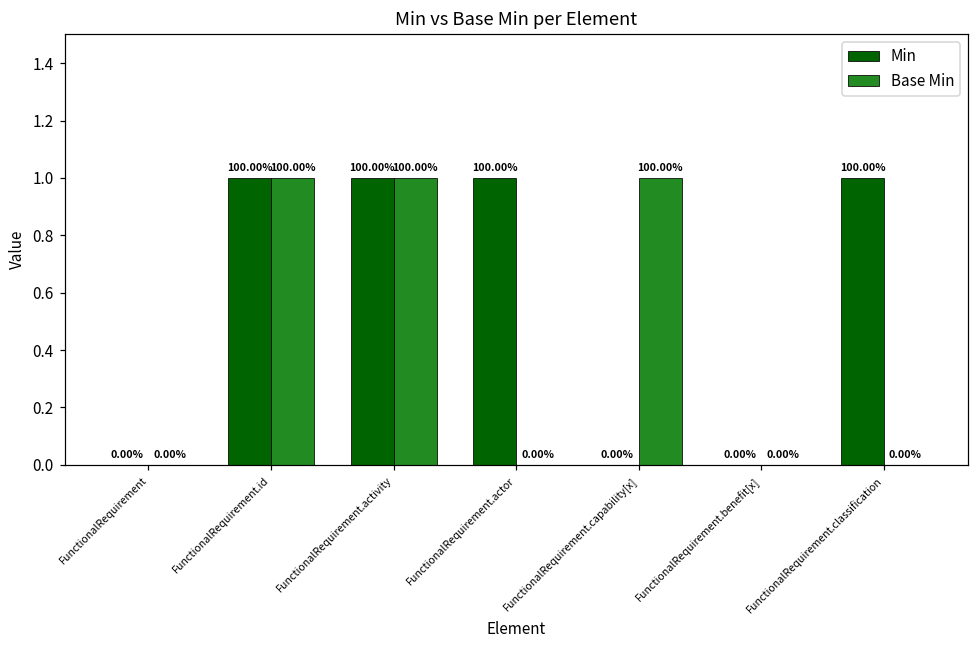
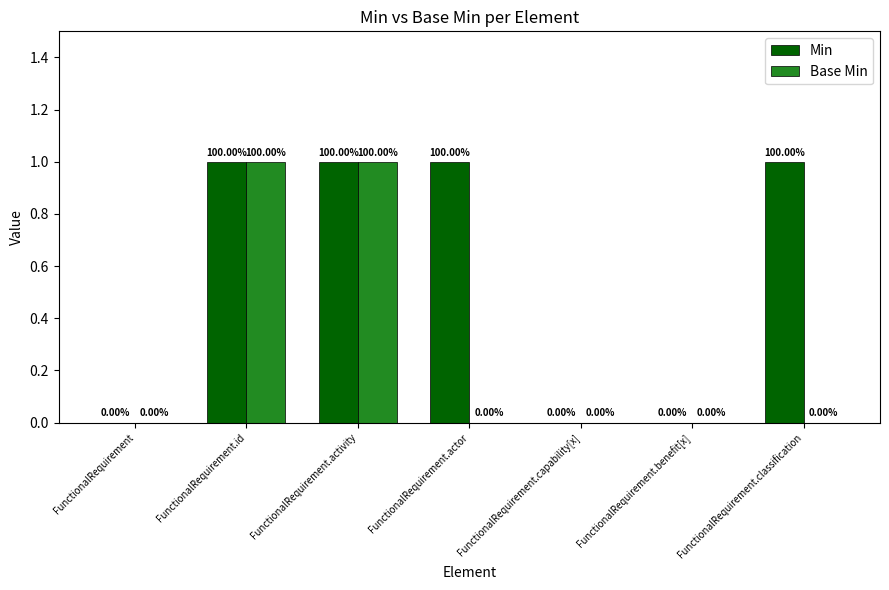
  {
    "Min": {
      "FunctionalRequirement": "0.00%",
      "FunctionalRequirement.id": "100.00%",
      "FunctionalRequirement.activity": "100.00%",
      "FunctionalRequirement.actor": "100.00%",
      "FunctionalRequirement.capability[x]": "0.00%",
      "FunctionalRequirement.benefit[x]": "0.00%",
      "FunctionalRequirement.classification": "100.00%"
    },
    "Base Min": {
      "FunctionalRequirement": "0.00%",
      "FunctionalRequirement.id": "100.00%",
      "FunctionalRequirement.activity": "100.00%",
      "FunctionalRequirement.actor": "0.00%",
-     "FunctionalRequirement.capability[x]": "100.00%",
+     "FunctionalRequirement.capability[x]": "0.00%",
      "FunctionalRequirement.benefit[x]": "0.00%",
      "FunctionalRequirement.classification": "0.00%"
    }
  }
